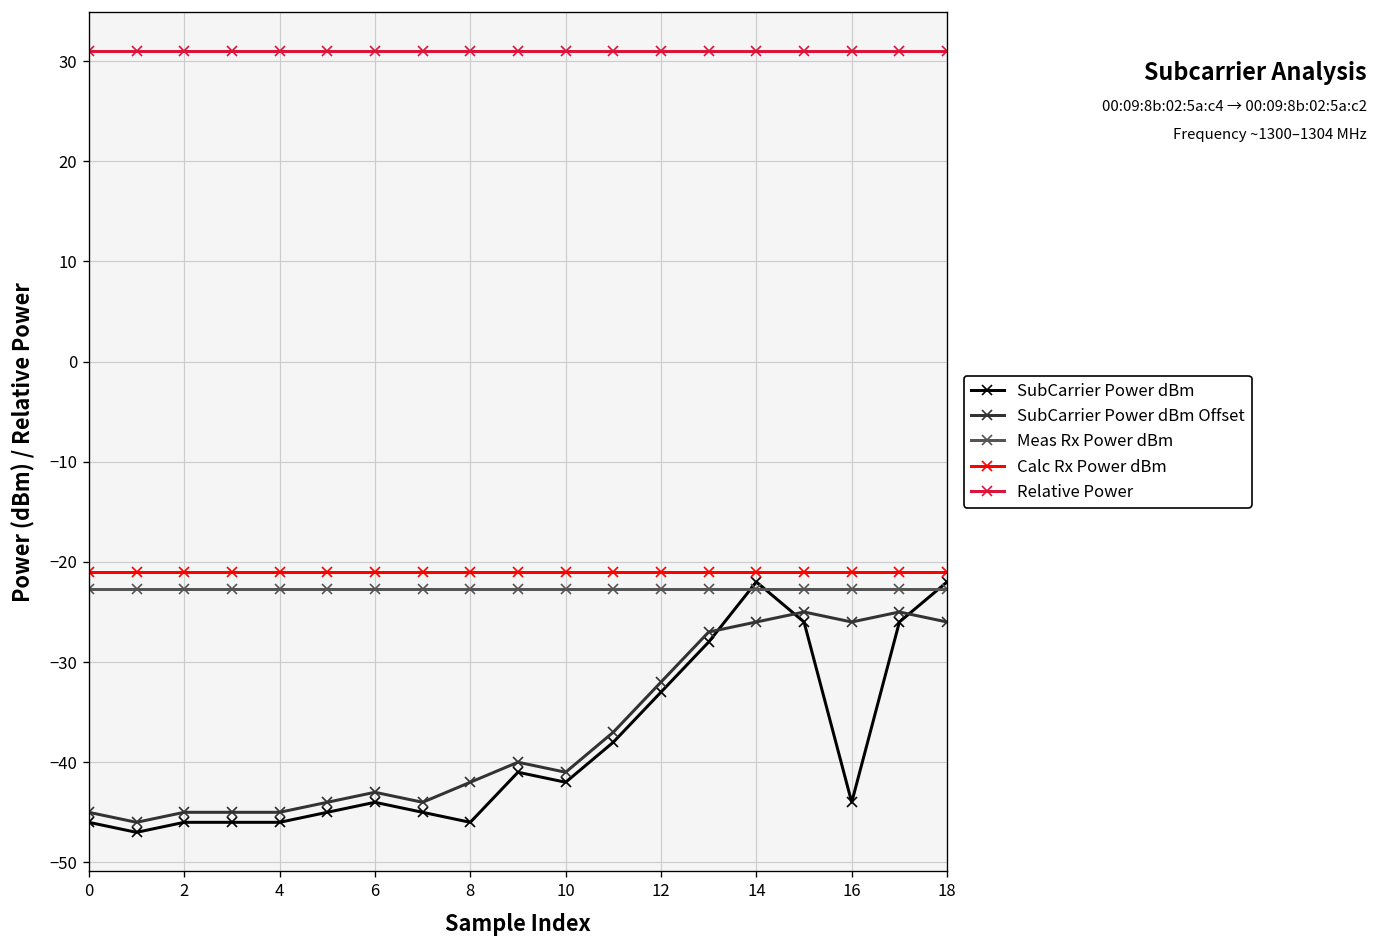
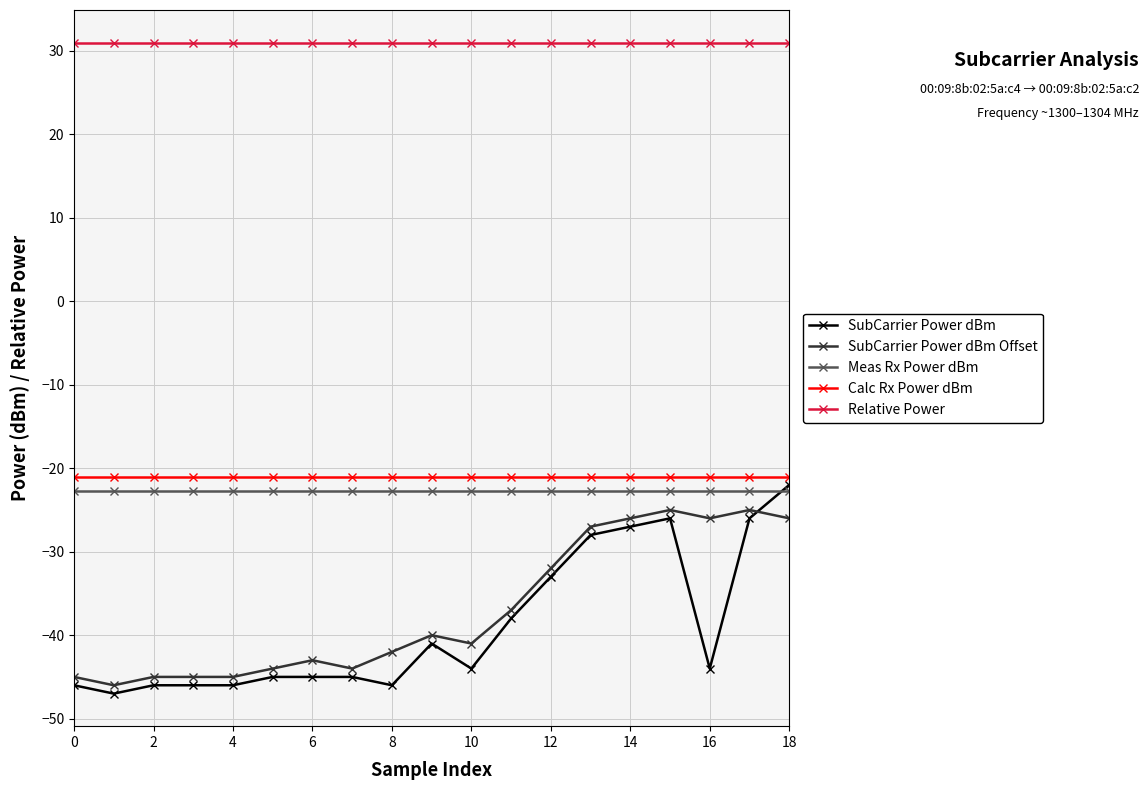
  {
    "SubCarrier Power dBm": {
      "0": -46,
      "2": -46,
      "4": -46,
-     "6": -44,
+     "6": -45,
      "8": -46,
-     "10": -42,
+     "10": -44,
      "12": -33,
-     "14": -22,
+     "14": -27,
      "16": -44,
      "18": -22
    },
    "Calc Rx Power dBm": {
      "0": -21,
      "2": -21,
      "4": -21,
      "6": -21,
      "8": -21,
      "10": -21,
      "12": -21,
      "14": -21,
      "16": -21,
      "18": -21
    },
    "Relative Power": {
      "0": 31,
      "2": 31,
      "4": 31,
      "6": 31,
      "8": 31,
      "10": 31,
      "12": 31,
      "14": 31,
      "16": 31,
      "18": 31
    }
  }
